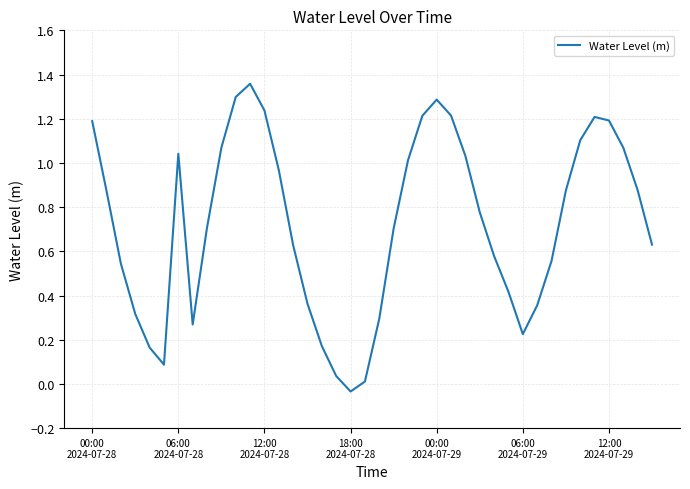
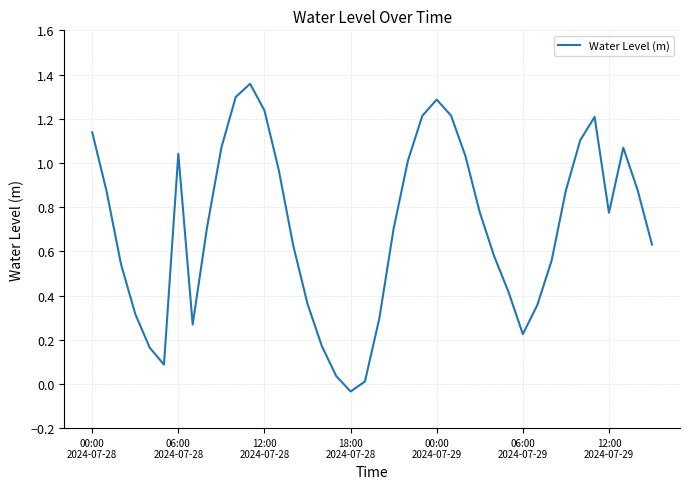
  {
-   "00:00 2024-07-28": 1.19,
+   "00:00 2024-07-28": 1.14,
    "06:00 2024-07-28": 1.04,
    "12:00 2024-07-28": 1.24,
    "18:00 2024-07-28": -0.03,
    "00:00 2024-07-29": 1.29,
    "06:00 2024-07-29": 0.23,
-   "12:00 2024-07-29": 1.19
+   "12:00 2024-07-29": 0.77
  }
